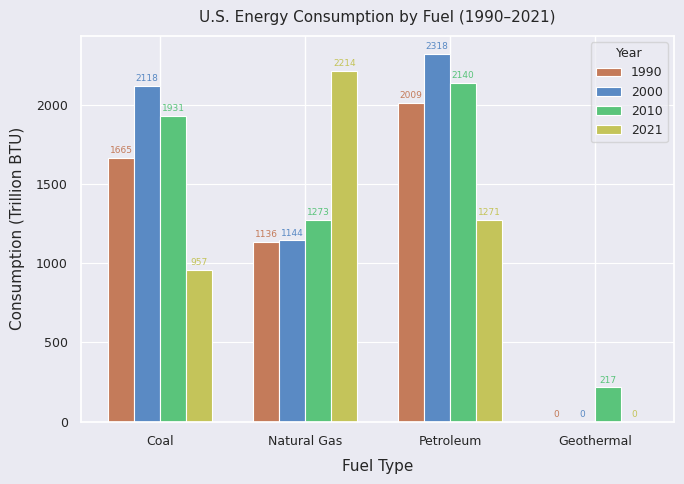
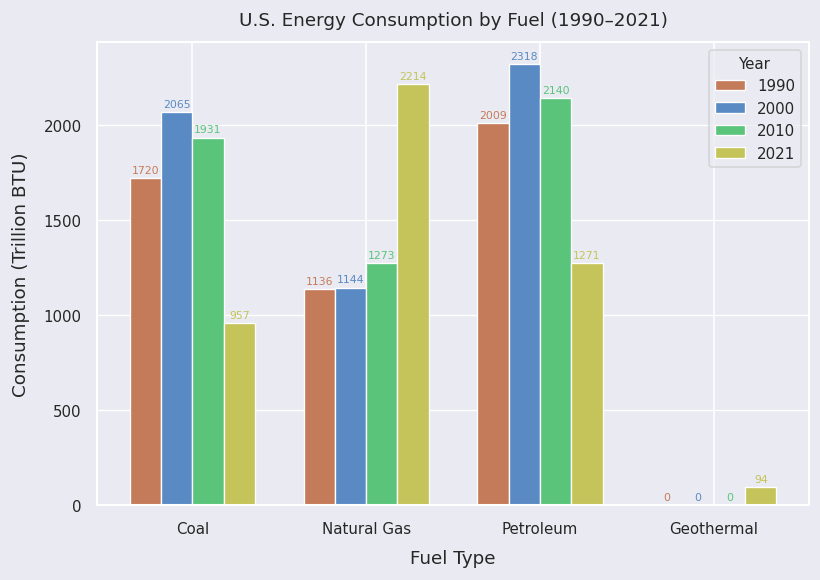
  {
    "1990": {
-     "Coal": 1665,
+     "Coal": 1720,
      "Natural Gas": 1136,
      "Petroleum": 2009,
      "Geothermal": 0
    },
    "2000": {
-     "Coal": 2118,
+     "Coal": 2065,
      "Natural Gas": 1144,
      "Petroleum": 2318,
      "Geothermal": 0
    },
    "2010": {
      "Coal": 1931,
      "Natural Gas": 1273,
      "Petroleum": 2140,
-     "Geothermal": 217
+     "Geothermal": 0
    },
    "2021": {
      "Coal": 957,
      "Natural Gas": 2214,
      "Petroleum": 1271,
-     "Geothermal": 0
+     "Geothermal": 94
    }
  }
